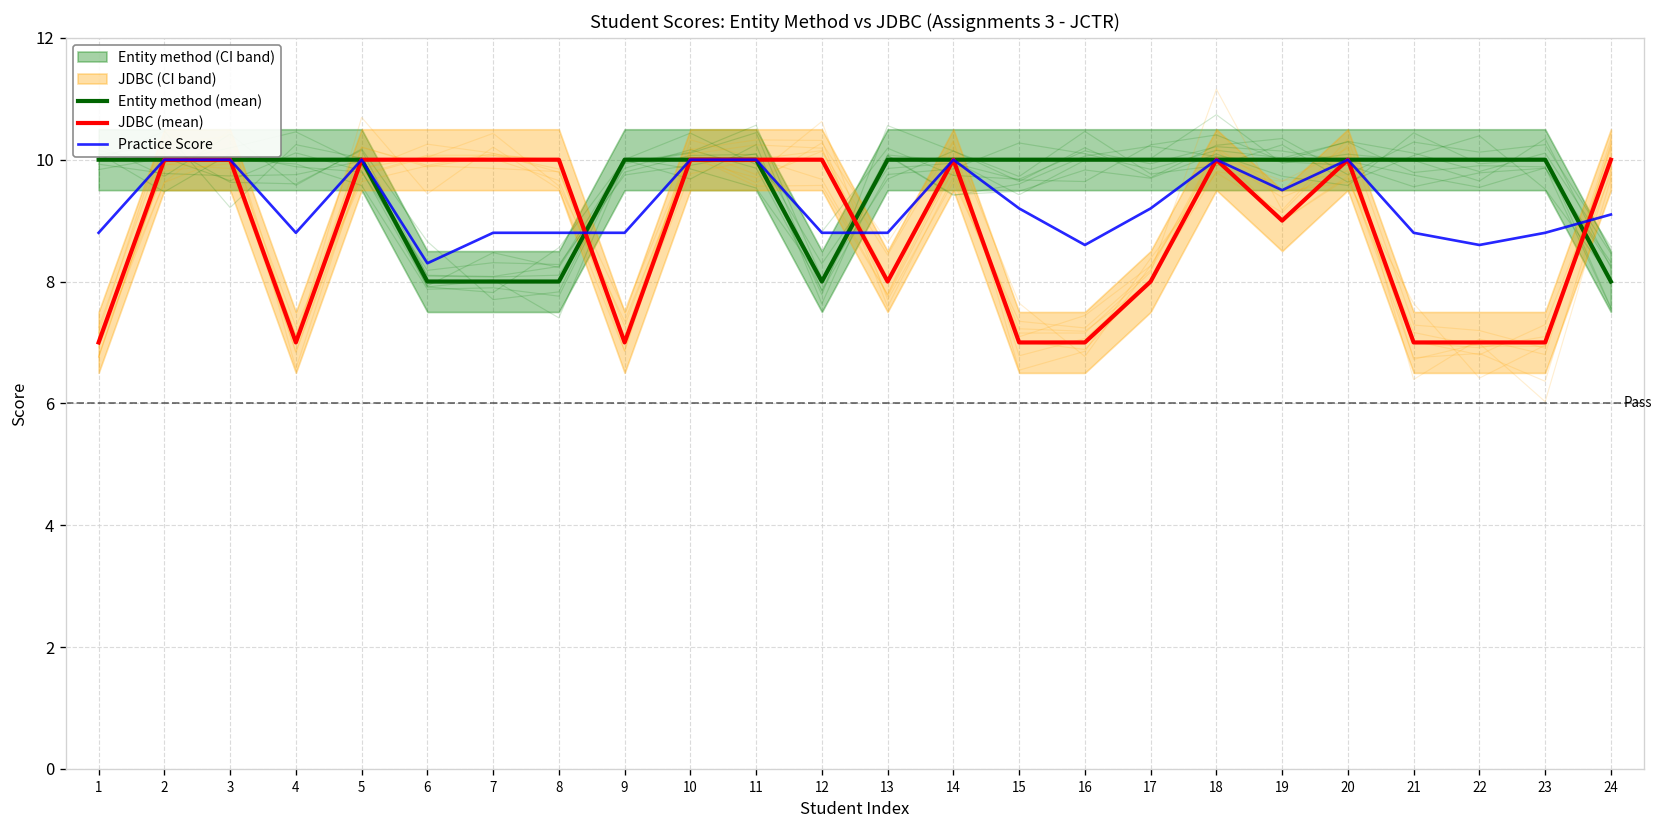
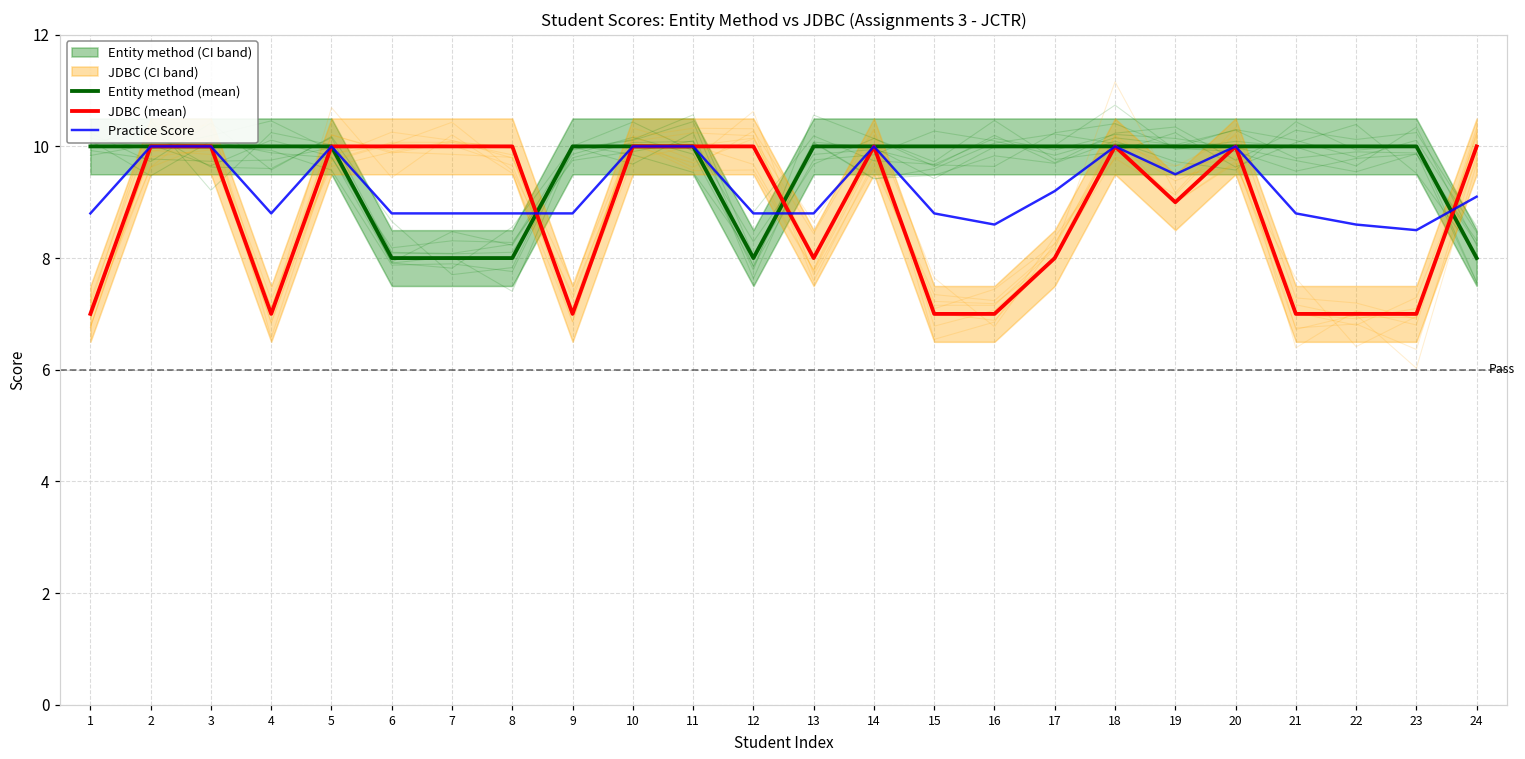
  {
    "JDBC (mean)": {
      "1": 7.0,
      "12": 10.0,
      "13": 8.0,
      "16": 7.0
    },
    "Practice Score": {
      "1": 8.8,
      "4": 8.8,
-     "6": 8.3,
+     "6": 8.8,
      "7": 8.8,
      "8": 8.8,
      "9": 8.8,
      "13": 8.8,
-     "15": 9.2,
+     "15": 8.8,
      "16": 8.6,
      "17": 9.2,
      "21": 8.8,
      "22": 8.6,
-     "23": 8.8,
+     "23": 8.5,
      "24": 9.1
    }
  }
